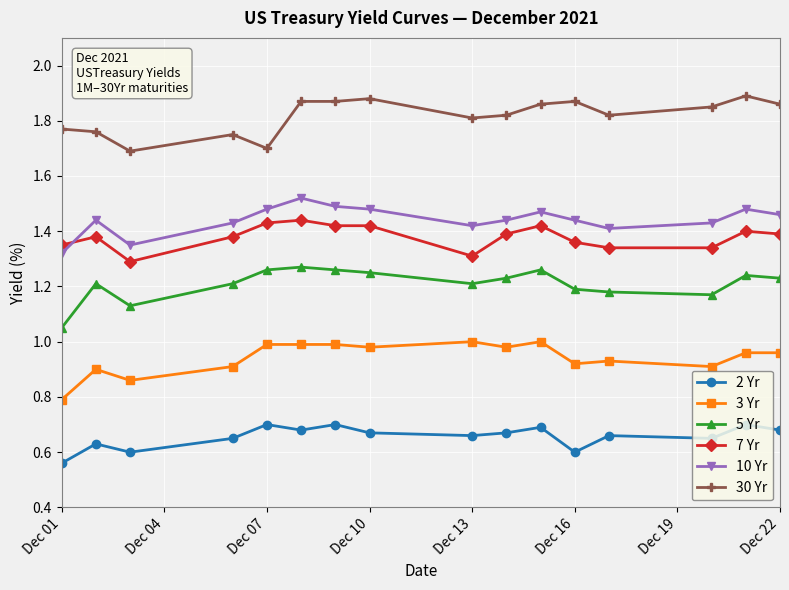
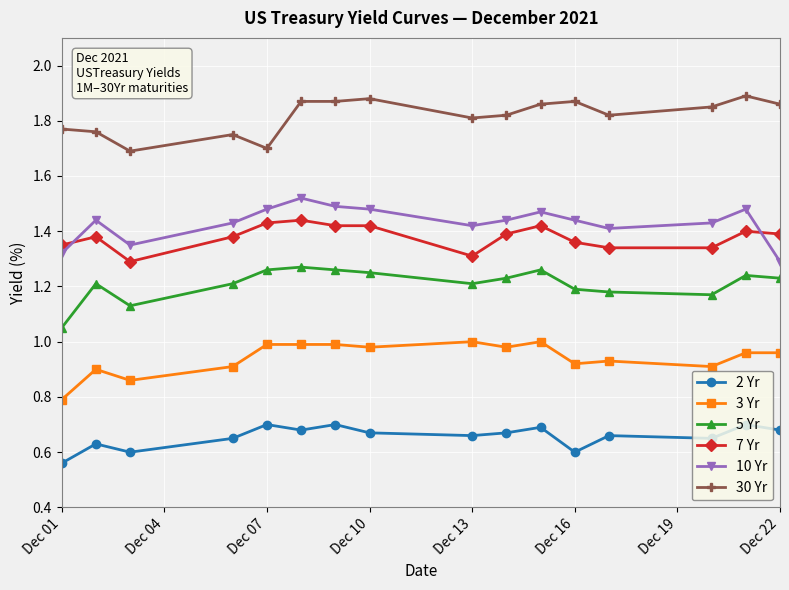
  {
    "2 Yr": {
      "Dec 01": 0.56,
      "Dec 07": 0.70,
      "Dec 10": 0.67,
      "Dec 13": 0.66,
      "Dec 16": 0.60,
      "Dec 22": 0.68
    },
    "3 Yr": {
      "Dec 01": 0.79,
      "Dec 07": 0.99,
      "Dec 10": 0.98,
      "Dec 13": 1.00,
      "Dec 16": 0.92,
      "Dec 22": 0.96
    },
    "5 Yr": {
      "Dec 01": 1.05,
      "Dec 07": 1.26,
      "Dec 10": 1.25,
      "Dec 13": 1.21,
      "Dec 16": 1.19,
      "Dec 22": 1.23
    },
    "7 Yr": {
      "Dec 01": 1.35,
      "Dec 07": 1.43,
      "Dec 10": 1.42,
      "Dec 13": 1.31,
      "Dec 16": 1.36,
      "Dec 22": 1.39
    },
    "10 Yr": {
      "Dec 01": 1.32,
      "Dec 07": 1.48,
      "Dec 10": 1.48,
      "Dec 13": 1.42,
      "Dec 16": 1.44,
-     "Dec 22": 1.46
+     "Dec 22": 1.29
    },
    "30 Yr": {
      "Dec 01": 1.77,
      "Dec 07": 1.70,
      "Dec 10": 1.88,
      "Dec 13": 1.81,
      "Dec 16": 1.87,
      "Dec 22": 1.86
    }
  }
